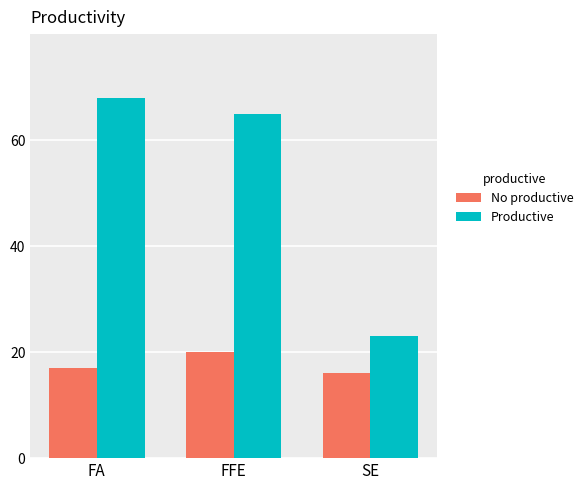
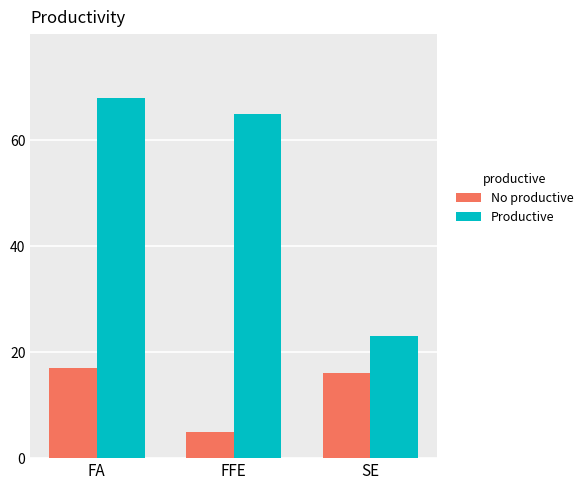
  {
    "No productive": {
      "FA": 17,
-     "FFE": 20,
+     "FFE": 5,
      "SE": 16
    },
    "Productive": {
      "FA": 68,
      "FFE": 65,
      "SE": 23
    }
  }
